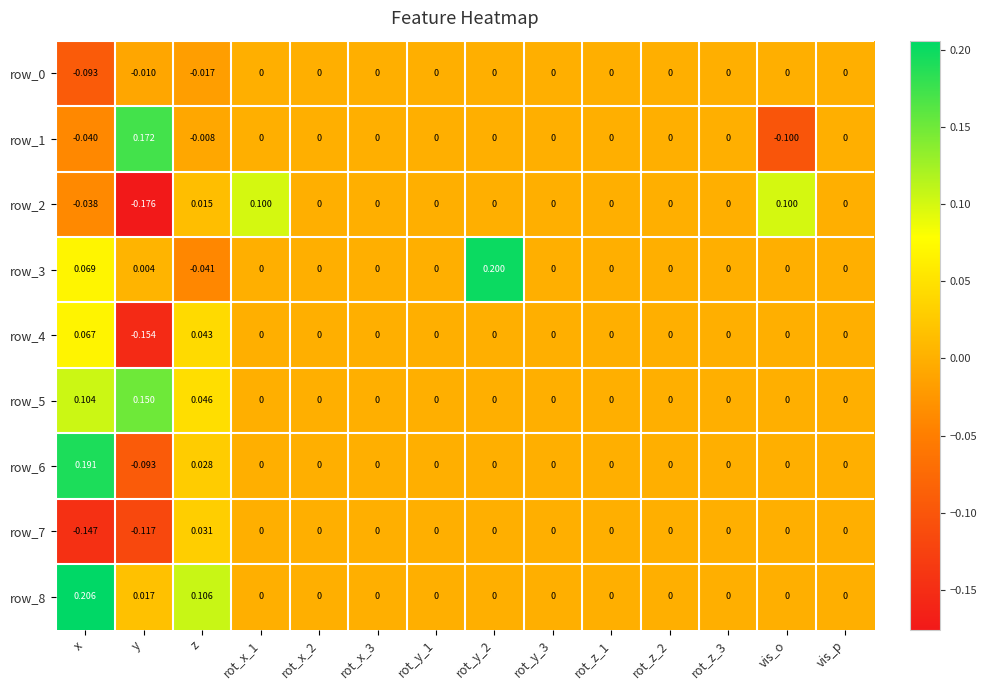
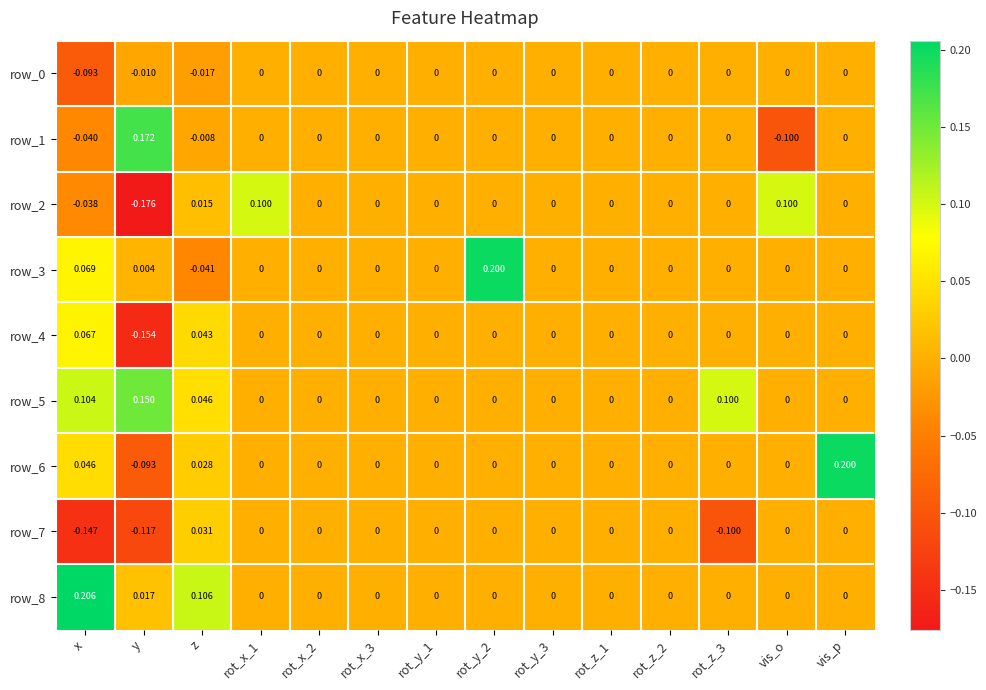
  {
    "row_0": {
      "x": -0.093,
      "y": -0.010,
      "z": -0.017,
      "rot_x_1": 0,
      "rot_x_2": 0,
      "rot_x_3": 0,
      "rot_y_1": 0,
      "rot_y_2": 0,
      "rot_y_3": 0,
      "rot_z_1": 0,
      "rot_z_2": 0,
      "rot_z_3": 0,
      "vis_o": 0,
      "vis_p": 0
    },
    "row_1": {
      "x": -0.040,
      "y": 0.172,
      "z": -0.008,
      "rot_x_1": 0,
      "rot_x_2": 0,
      "rot_x_3": 0,
      "rot_y_1": 0,
      "rot_y_2": 0,
      "rot_y_3": 0,
      "rot_z_1": 0,
      "rot_z_2": 0,
      "rot_z_3": 0,
      "vis_o": -0.100,
      "vis_p": 0
    },
    "row_2": {
      "x": -0.038,
      "y": -0.176,
      "z": 0.015,
      "rot_x_1": 0.100,
      "rot_x_2": 0,
      "rot_x_3": 0,
      "rot_y_1": 0,
      "rot_y_2": 0,
      "rot_y_3": 0,
      "rot_z_1": 0,
      "rot_z_2": 0,
      "rot_z_3": 0,
      "vis_o": 0.100,
      "vis_p": 0
    },
    "row_3": {
      "x": 0.069,
      "y": 0.004,
      "z": -0.041,
      "rot_x_1": 0,
      "rot_x_2": 0,
      "rot_x_3": 0,
      "rot_y_1": 0,
      "rot_y_2": 0.200,
      "rot_y_3": 0,
      "rot_z_1": 0,
      "rot_z_2": 0,
      "rot_z_3": 0,
      "vis_o": 0,
      "vis_p": 0
    },
    "row_4": {
      "x": 0.067,
      "y": -0.154,
      "z": 0.043,
      "rot_x_1": 0,
      "rot_x_2": 0,
      "rot_x_3": 0,
      "rot_y_1": 0,
      "rot_y_2": 0,
      "rot_y_3": 0,
      "rot_z_1": 0,
      "rot_z_2": 0,
      "rot_z_3": 0,
      "vis_o": 0,
      "vis_p": 0
    },
    "row_5": {
      "x": 0.104,
      "y": 0.150,
      "z": 0.046,
      "rot_x_1": 0,
      "rot_x_2": 0,
      "rot_x_3": 0,
      "rot_y_1": 0,
      "rot_y_2": 0,
      "rot_y_3": 0,
      "rot_z_1": 0,
      "rot_z_2": 0,
-     "rot_z_3": 0,
+     "rot_z_3": 0.100,
      "vis_o": 0,
      "vis_p": 0
    },
    "row_6": {
-     "x": 0.191,
+     "x": 0.046,
      "y": -0.093,
      "z": 0.028,
      "rot_x_1": 0,
      "rot_x_2": 0,
      "rot_x_3": 0,
      "rot_y_1": 0,
      "rot_y_2": 0,
      "rot_y_3": 0,
      "rot_z_1": 0,
      "rot_z_2": 0,
      "rot_z_3": 0,
      "vis_o": 0,
-     "vis_p": 0
+     "vis_p": 0.200
    },
    "row_7": {
      "x": -0.147,
      "y": -0.117,
      "z": 0.031,
      "rot_x_1": 0,
      "rot_x_2": 0,
      "rot_x_3": 0,
      "rot_y_1": 0,
      "rot_y_2": 0,
      "rot_y_3": 0,
      "rot_z_1": 0,
      "rot_z_2": 0,
-     "rot_z_3": 0,
+     "rot_z_3": -0.100,
      "vis_o": 0,
      "vis_p": 0
    },
    "row_8": {
      "x": 0.206,
      "y": 0.017,
      "z": 0.106,
      "rot_x_1": 0,
      "rot_x_2": 0,
      "rot_x_3": 0,
      "rot_y_1": 0,
      "rot_y_2": 0,
      "rot_y_3": 0,
      "rot_z_1": 0,
      "rot_z_2": 0,
      "rot_z_3": 0,
      "vis_o": 0,
      "vis_p": 0
    }
  }
